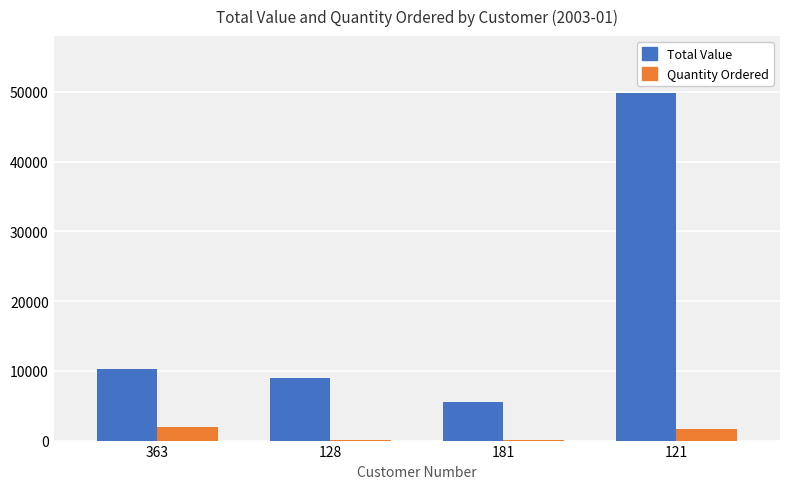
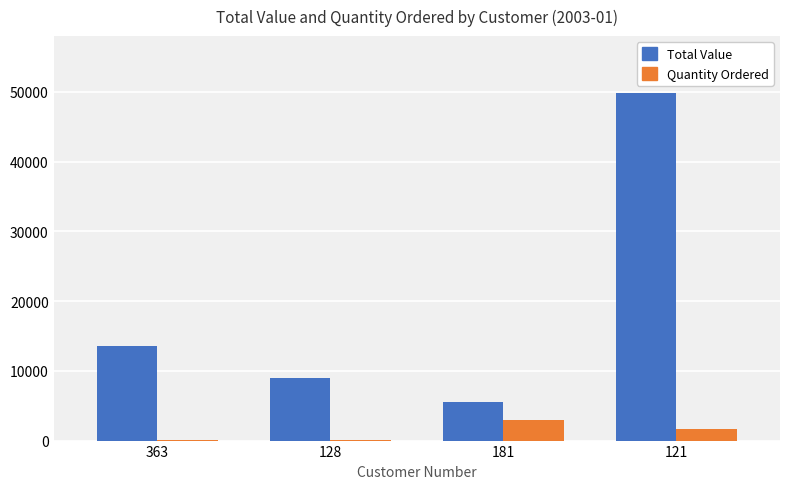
  {
    "Total Value": {
-     "363": 10000,
+     "363": 14000,
      "128": 9000,
      "181": 5000,
      "121": 50000
    },
    "Quantity Ordered": {
-     "363": 2000,
-     "181": 0,
+     "363": 0,
+     "181": 3000,
      "121": 2000
    }
  }
